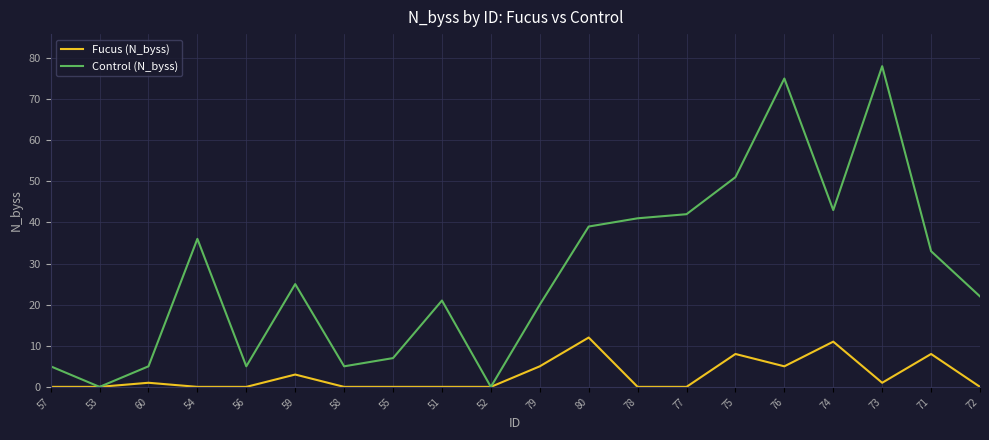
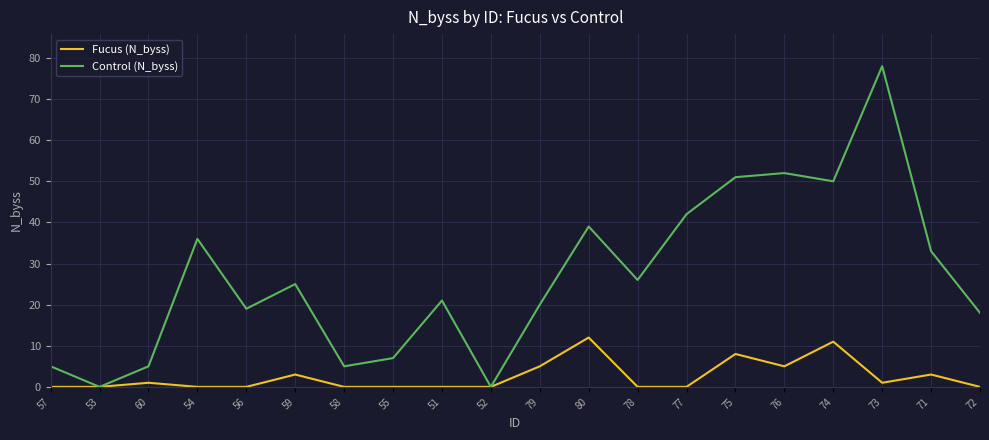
  {
    "Fucus (N_byss)": {
      "57": 0,
      "60": 1,
      "54": 0,
      "56": 0,
      "59": 3,
      "58": 0,
      "55": 0,
      "51": 0,
      "79": 5,
      "80": 12,
      "78": 0,
      "77": 0,
      "75": 8,
      "76": 5,
      "74": 11,
      "73": 1,
-     "71": 8,
+     "71": 3,
      "72": 0
    },
    "Control (N_byss)": {
      "57": 5,
      "60": 5,
      "54": 36,
-     "56": 5,
+     "56": 19,
      "59": 25,
      "58": 5,
      "55": 7,
      "51": 21,
      "79": 20,
      "80": 39,
-     "78": 41,
+     "78": 26,
      "77": 42,
      "75": 51,
-     "76": 75,
-     "74": 43,
+     "76": 52,
+     "74": 50,
      "73": 78,
      "71": 33,
-     "72": 22
+     "72": 18
    }
  }
